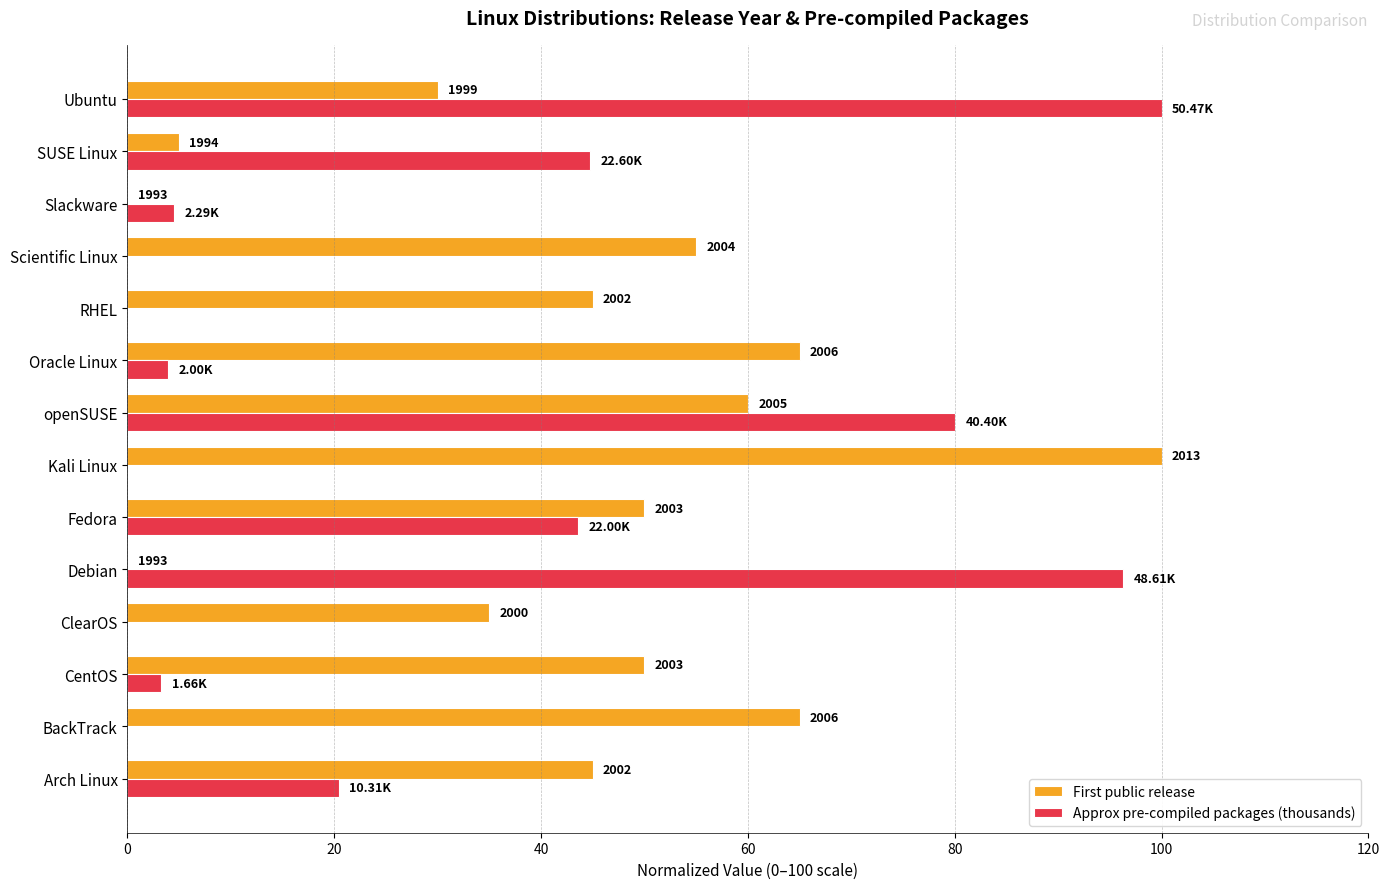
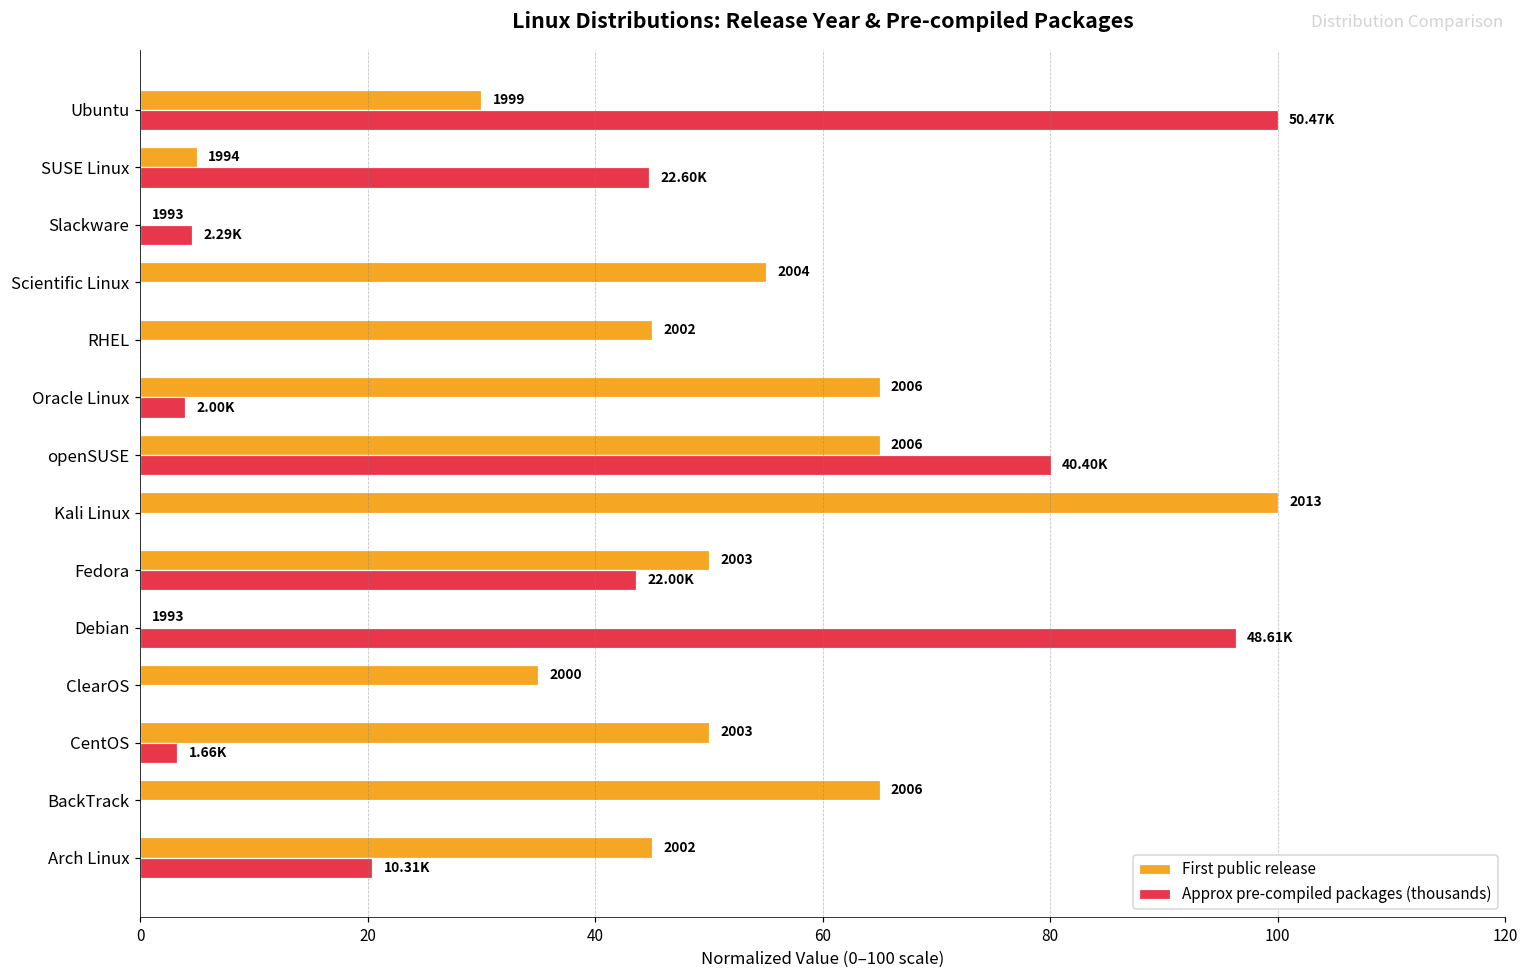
  {
    "First public release": {
-     "openSUSE": 2005
+     "openSUSE": 2006
    },
    "Approx pre-compiled packages (thousands)": {
      "Scientific Linux": 0.0,
      "RHEL": 0.0,
      "Kali Linux": 0.0,
      "ClearOS": 0.0,
      "BackTrack": 0.0
    }
  }
